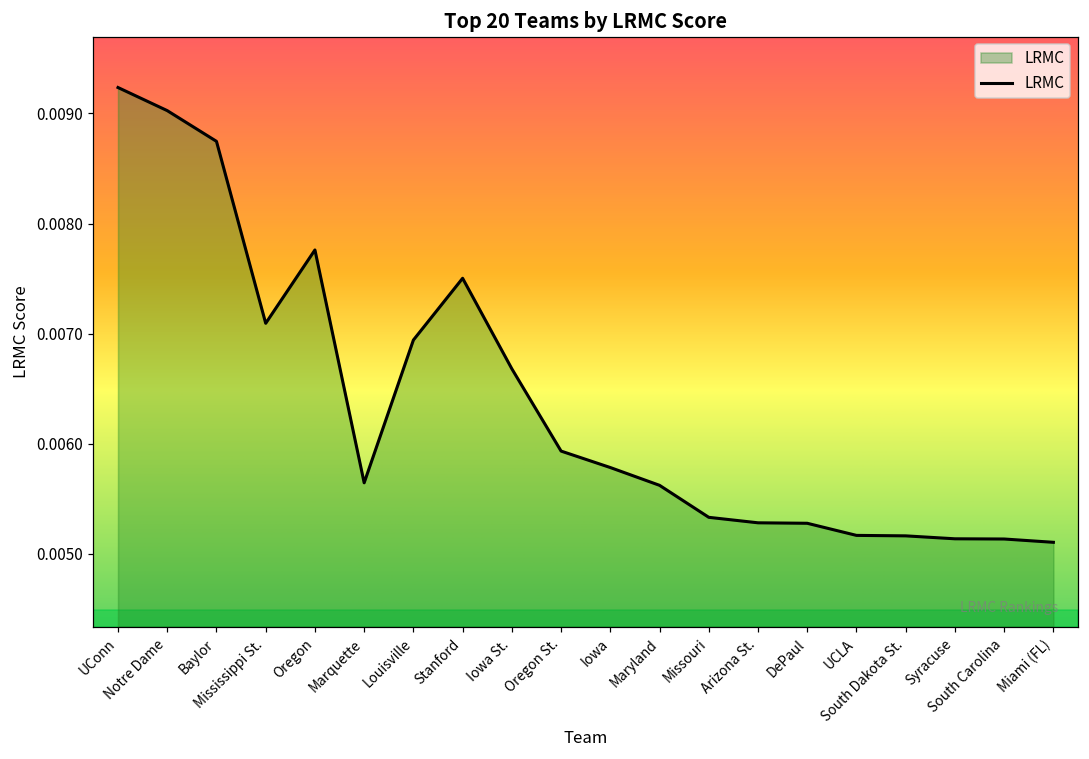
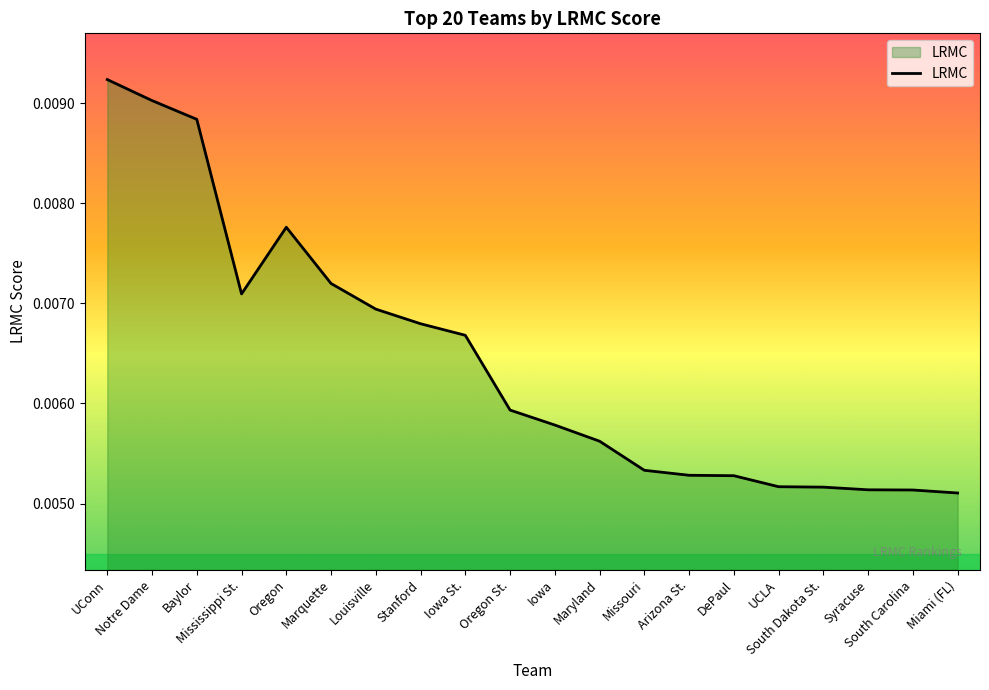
  {
    "UConn": 0.00924,
    "Notre Dame": 0.00903,
-   "Baylor": 0.00875,
+   "Baylor": 0.00884,
    "Mississippi St.": 0.00709,
    "Oregon": 0.00776,
-   "Marquette": 0.00565,
+   "Marquette": 0.00720,
    "Louisville": 0.00694,
-   "Stanford": 0.00750,
+   "Stanford": 0.00680,
    "Iowa St.": 0.00668,
    "Oregon St.": 0.00593,
    "Iowa": 0.00578,
    "Maryland": 0.00562,
    "Missouri": 0.00533,
    "Arizona St.": 0.00528,
    "DePaul": 0.00528,
    "UCLA": 0.00517,
    "South Dakota St.": 0.00516,
    "Syracuse": 0.00514,
    "South Carolina": 0.00514,
    "Miami (FL)": 0.00511
  }
